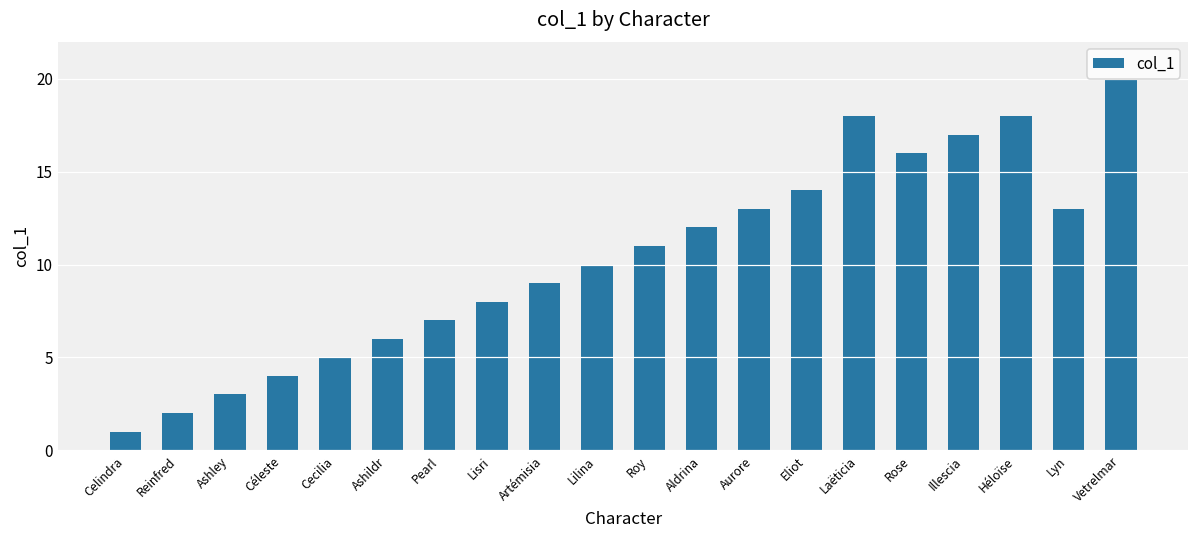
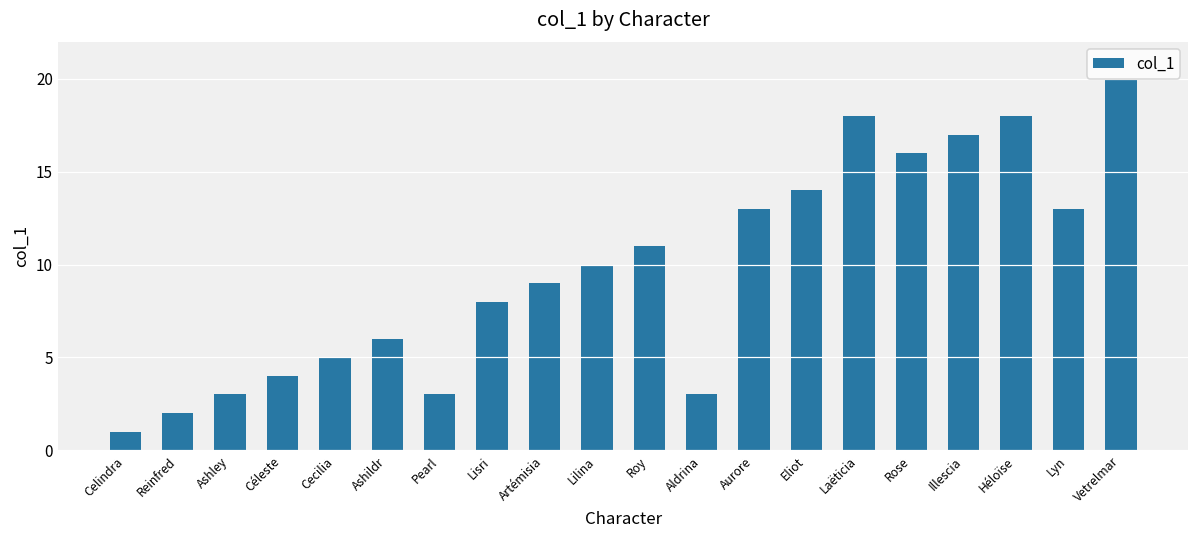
  {
    "Celindra": 1,
    "Reinfred": 2,
    "Ashley": 3,
    "Céleste": 4,
    "Cecilia": 5,
    "Ashildr": 6,
-   "Pearl": 7,
+   "Pearl": 3,
    "Lisri": 8,
    "Artémisia": 9,
    "Lilina": 10,
    "Roy": 11,
-   "Aldrina": 12,
+   "Aldrina": 3,
    "Aurore": 13,
    "Eliot": 14,
    "Laëticia": 18,
    "Rose": 16,
    "Illescia": 17,
    "Héloïse": 18,
    "Lyn": 13,
    "Vetrelmar": 20
  }
